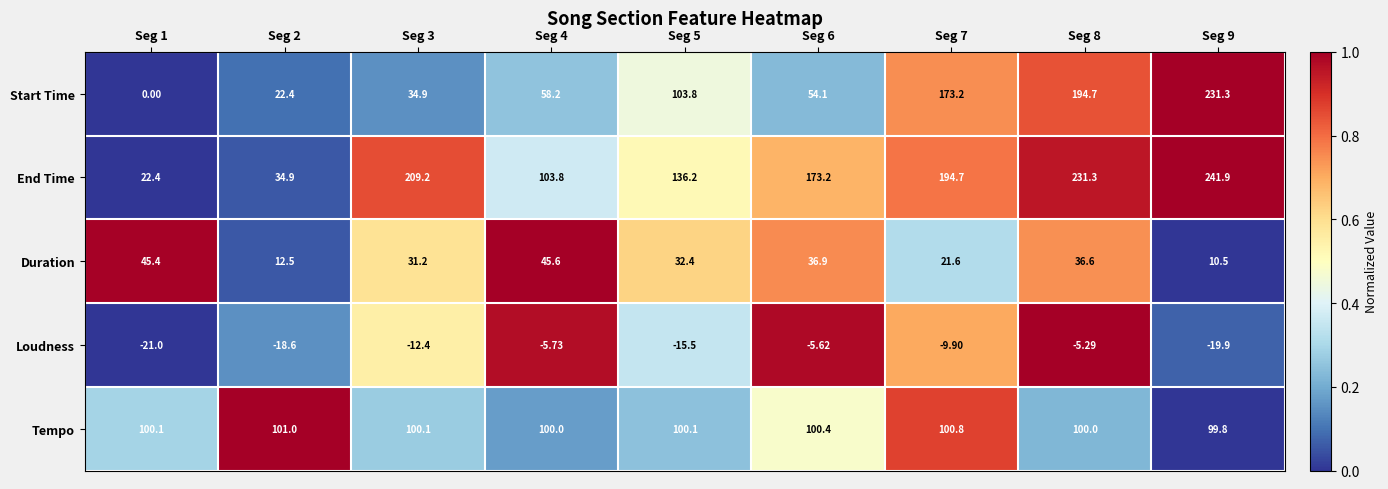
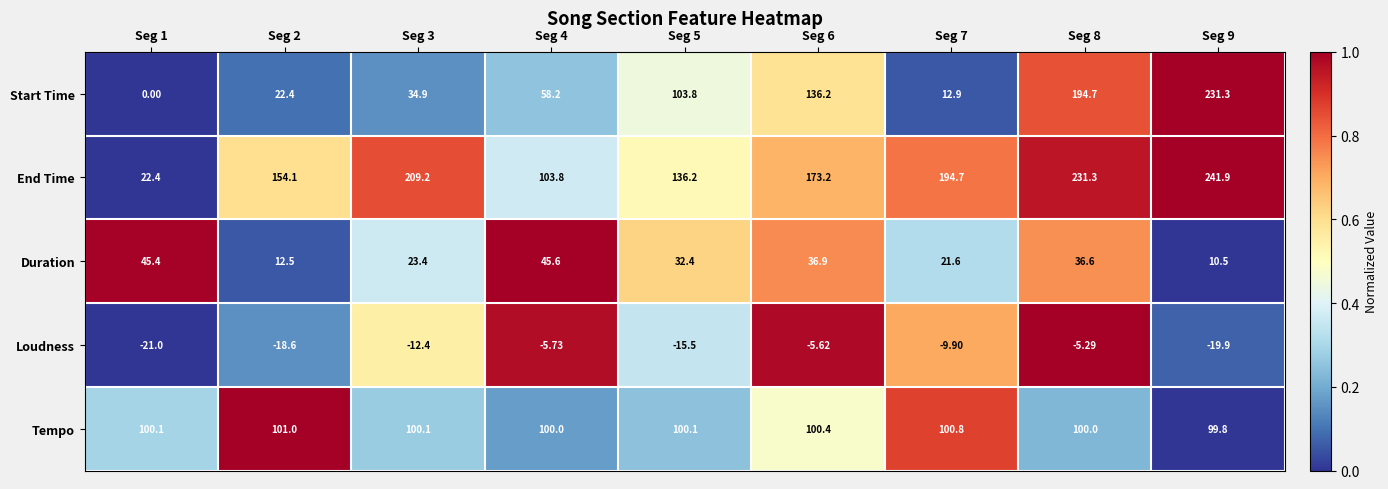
  {
    "Start Time": {
      "Seg 1": 0.00,
      "Seg 2": 22.4,
      "Seg 3": 34.9,
      "Seg 4": 58.2,
      "Seg 5": 103.8,
-     "Seg 6": 54.1,
-     "Seg 7": 173.2,
+     "Seg 6": 136.2,
+     "Seg 7": 12.9,
      "Seg 8": 194.7,
      "Seg 9": 231.3
    },
    "End Time": {
      "Seg 1": 22.4,
-     "Seg 2": 34.9,
+     "Seg 2": 154.1,
      "Seg 3": 209.2,
      "Seg 4": 103.8,
      "Seg 5": 136.2,
      "Seg 6": 173.2,
      "Seg 7": 194.7,
      "Seg 8": 231.3,
      "Seg 9": 241.9
    },
    "Duration": {
      "Seg 1": 45.4,
      "Seg 2": 12.5,
-     "Seg 3": 31.2,
+     "Seg 3": 23.4,
      "Seg 4": 45.6,
      "Seg 5": 32.4,
      "Seg 6": 36.9,
      "Seg 7": 21.6,
      "Seg 8": 36.6,
      "Seg 9": 10.5
    },
    "Loudness": {
      "Seg 1": -21.0,
      "Seg 2": -18.6,
      "Seg 3": -12.4,
      "Seg 4": -5.73,
      "Seg 5": -15.5,
      "Seg 6": -5.62,
      "Seg 7": -9.90,
      "Seg 8": -5.29,
      "Seg 9": -19.9
    },
    "Tempo": {
      "Seg 1": 100.1,
      "Seg 2": 101.0,
      "Seg 3": 100.1,
      "Seg 4": 100.0,
      "Seg 5": 100.1,
      "Seg 6": 100.4,
      "Seg 7": 100.8,
      "Seg 8": 100.0,
      "Seg 9": 99.8
    }
  }
